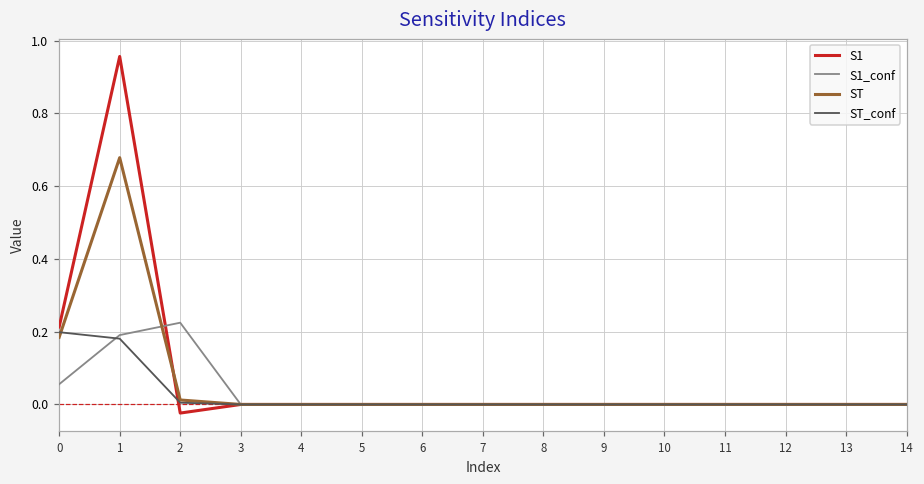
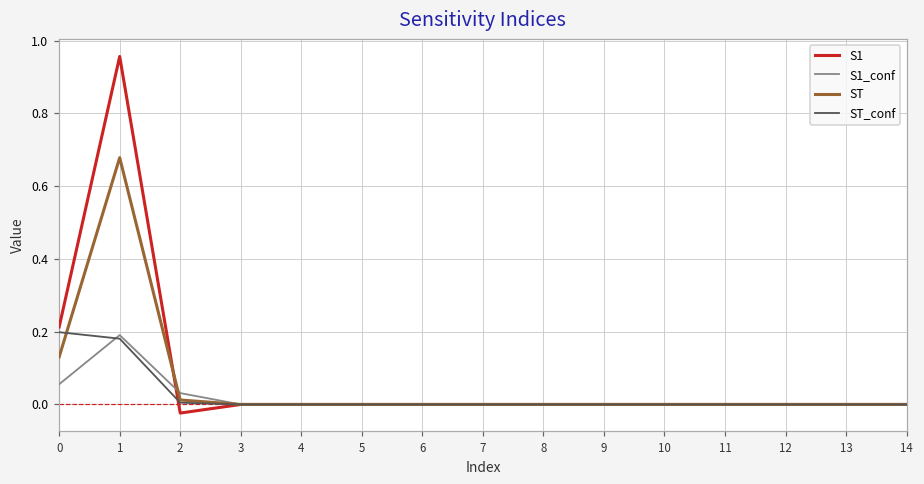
  {
    "S1": {
      "0": 0.21,
      "1": 0.96,
      "2": -0.02
    },
    "S1_conf": {
      "0": 0.06,
      "1": 0.19,
-     "2": 0.22
+     "2": 0.03
    },
    "ST": {
-     "0": 0.18,
+     "0": 0.13,
      "1": 0.68
    },
    "ST_conf": {
      "0": 0.20,
      "1": 0.18
    }
  }
